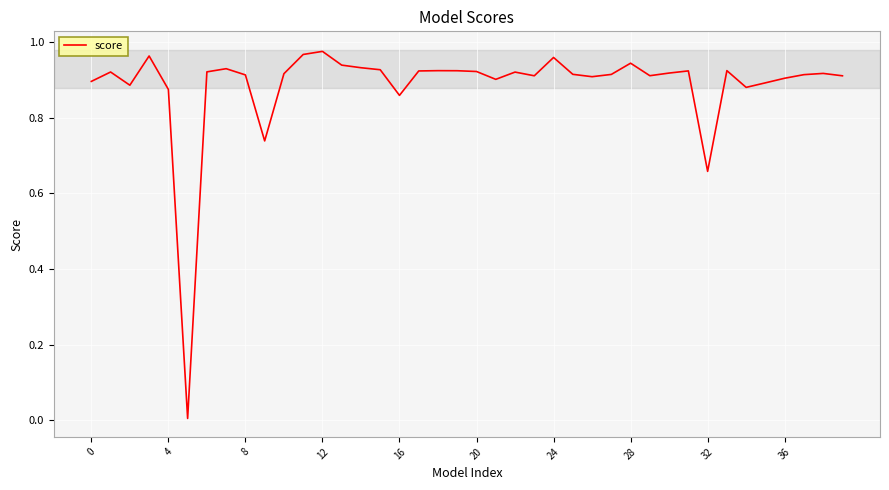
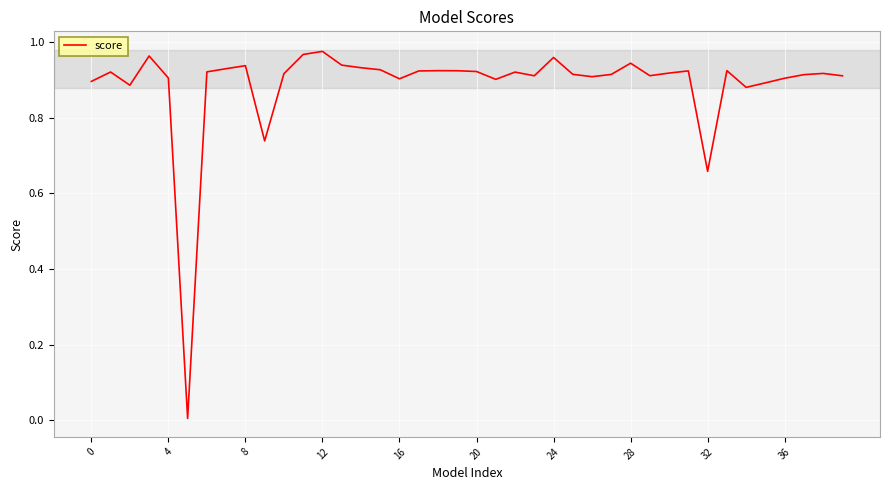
  {
    "0": 0.90,
-   "4": 0.88,
-   "8": 0.91,
+   "4": 0.91,
+   "8": 0.94,
    "12": 0.98,
-   "16": 0.86,
+   "16": 0.90,
    "20": 0.92,
    "24": 0.96,
    "28": 0.94,
    "32": 0.66,
    "36": 0.90
  }
